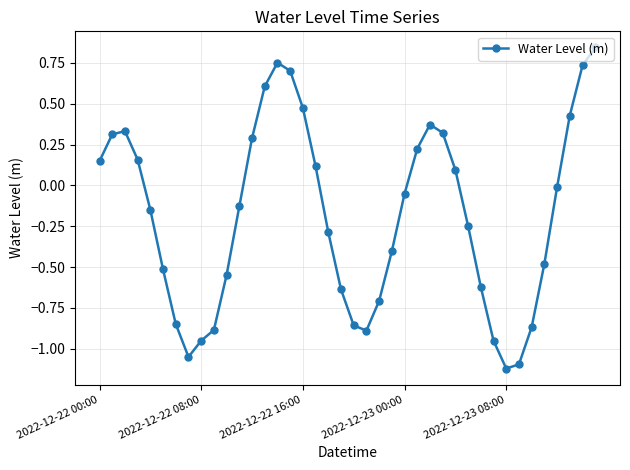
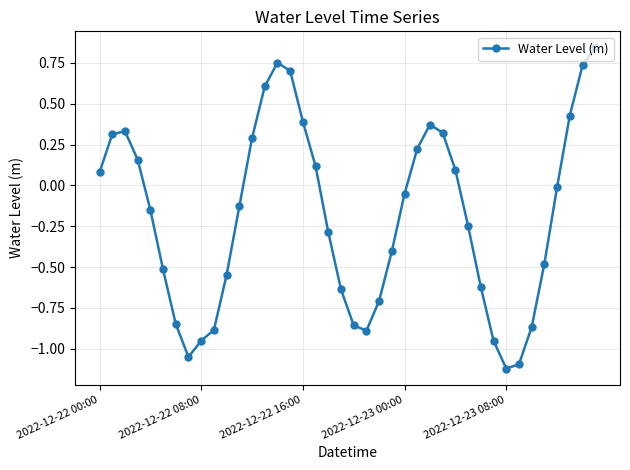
  {
-   "2022-12-22 00:00": 0.15,
+   "2022-12-22 00:00": 0.08,
    "2022-12-22 08:00": -0.95,
-   "2022-12-22 16:00": 0.47,
+   "2022-12-22 16:00": 0.39,
    "2022-12-23 00:00": -0.05,
    "2022-12-23 08:00": -1.12
  }
